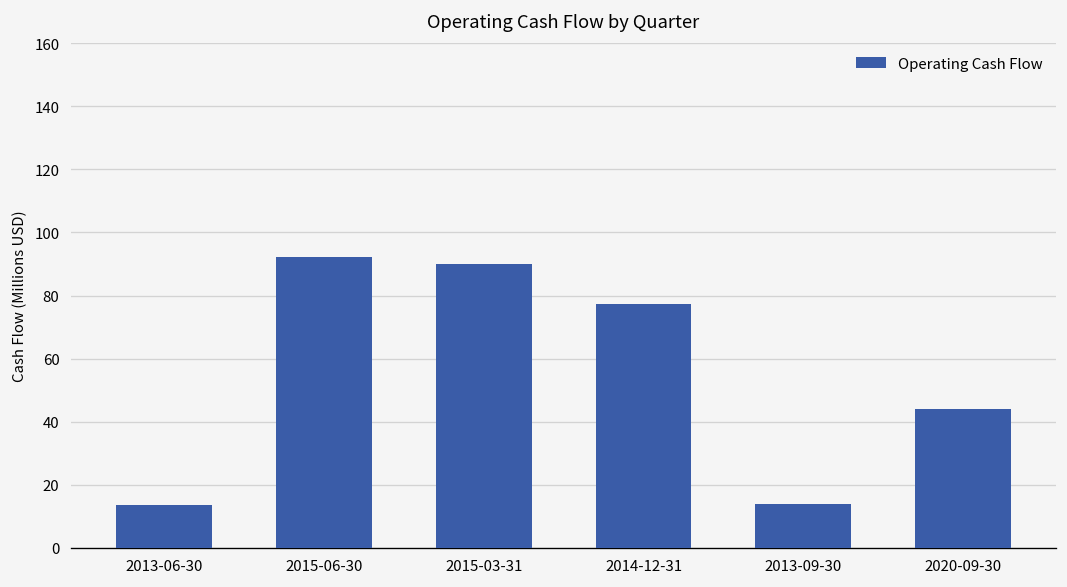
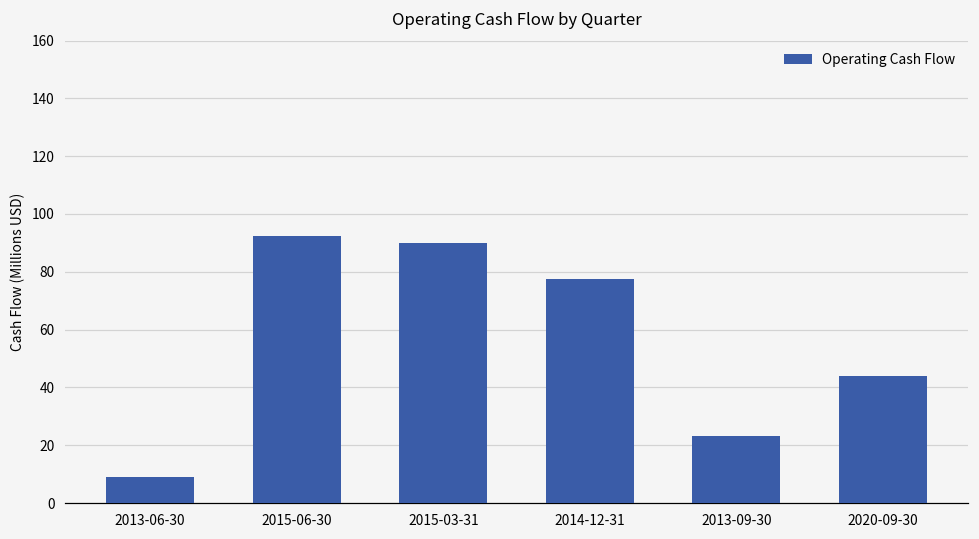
  {
-   "2013-06-30": 13,
+   "2013-06-30": 9,
    "2015-06-30": 92,
    "2015-03-31": 90,
    "2014-12-31": 77,
-   "2013-09-30": 14,
+   "2013-09-30": 23,
    "2020-09-30": 44
  }
